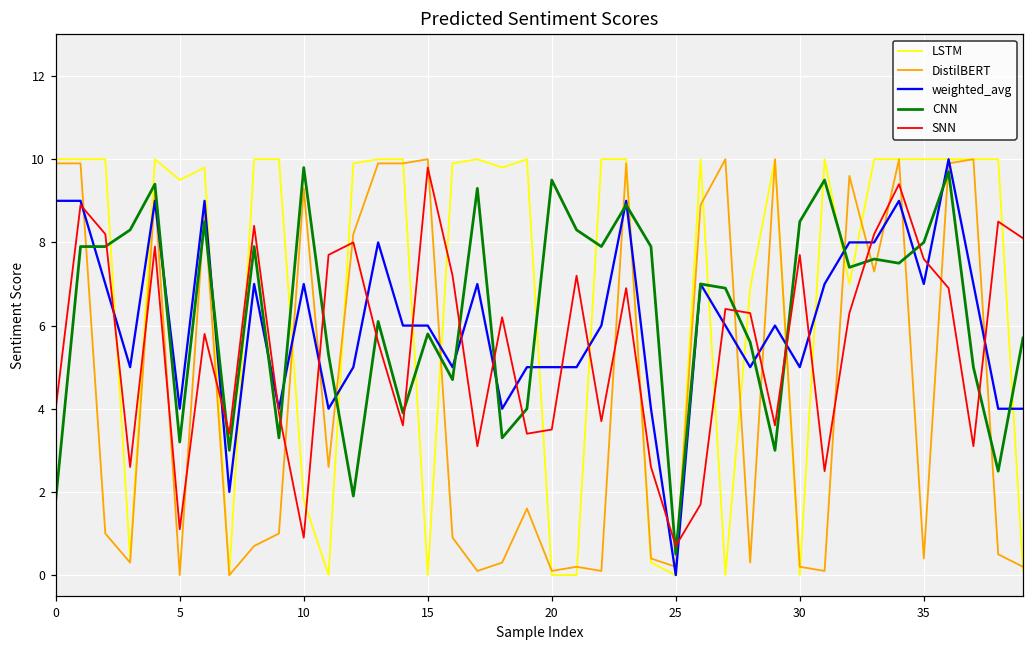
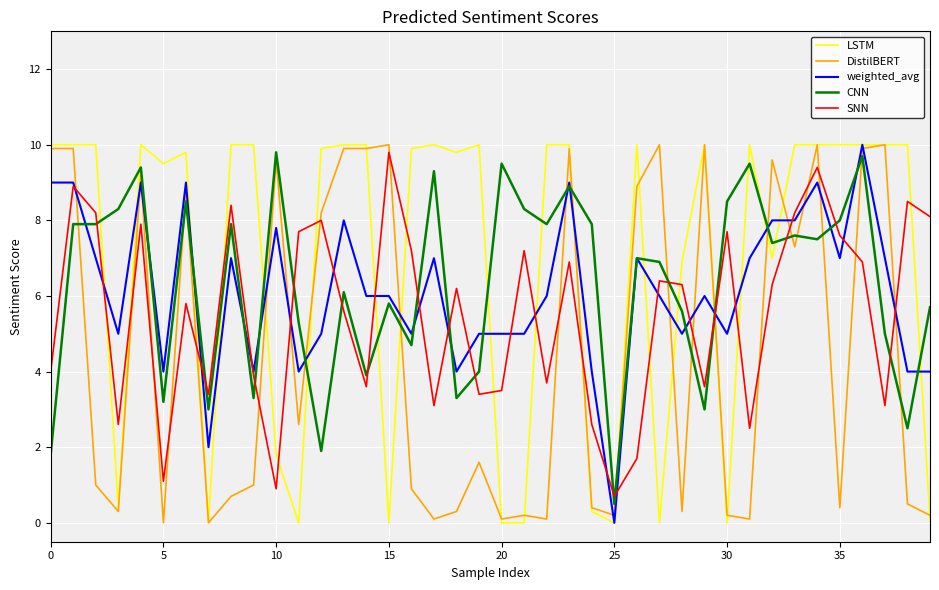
  {
    "LSTM": {
      "0": 10.0,
      "5": 9.5,
      "10": 1.8,
      "15": 0.0,
      "20": 0.0,
      "30": 0.0,
      "35": 10.0
    },
    "DistilBERT": {
      "0": 9.9,
      "5": 0.0,
-     "10": 9.3,
+     "10": 9.6,
      "15": 10.0,
      "20": 0.1,
      "25": 0.2,
      "30": 0.2,
      "35": 0.4
    },
    "weighted_avg": {
      "0": 9.0,
      "5": 4.0,
-     "10": 7.0,
+     "10": 7.8,
      "15": 6.0,
      "20": 5.0,
      "30": 5.0,
      "35": 7.0
    },
    "CNN": {
      "0": 1.8,
      "5": 3.2,
      "10": 9.8,
      "15": 5.8,
      "20": 9.5,
      "25": 0.5,
      "30": 8.5,
      "35": 8.0
    },
    "SNN": {
      "0": 4.0,
      "5": 1.1,
      "10": 0.9,
      "15": 9.8,
      "20": 3.5,
      "25": 0.7,
      "30": 7.7,
      "35": 7.6
    }
  }
